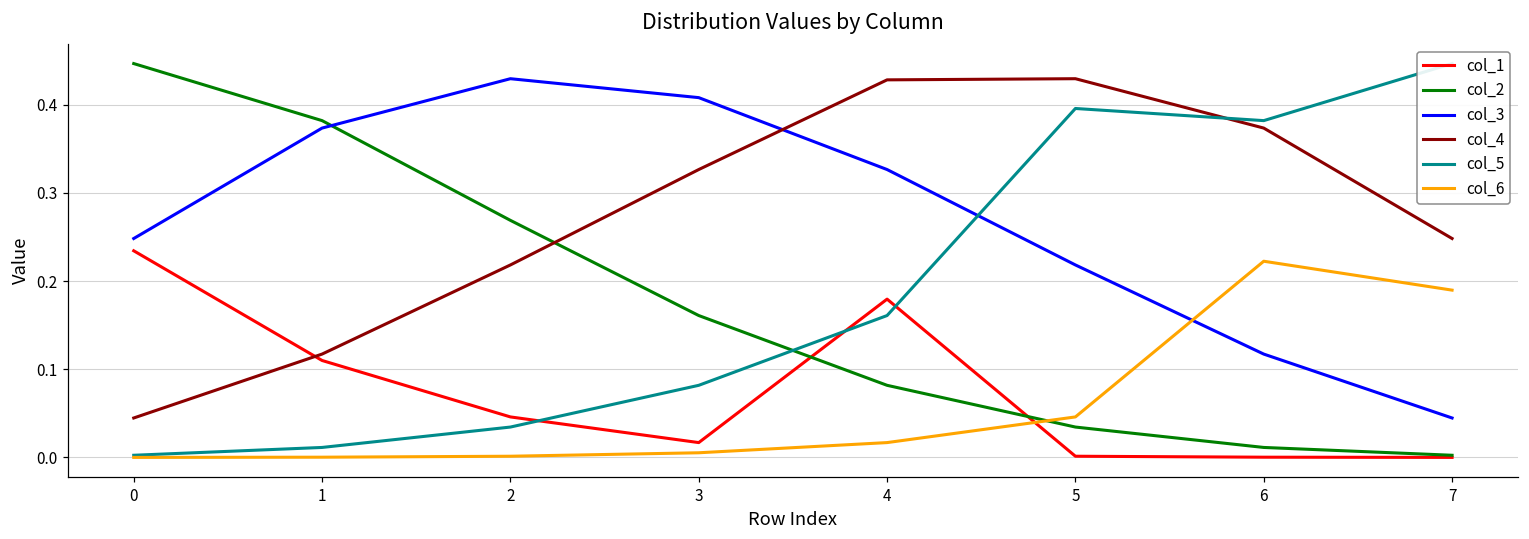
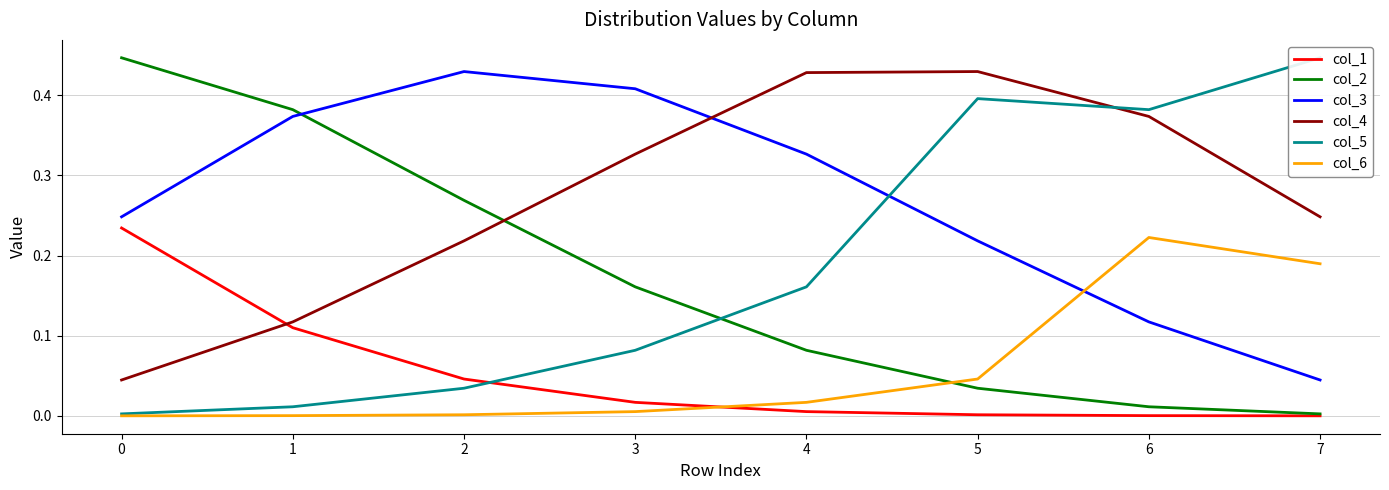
  {
    "col_1": {
      "0": 0.23,
      "1": 0.11,
      "2": 0.05,
      "3": 0.02,
-     "4": 0.18,
+     "4": 0.01,
      "5": 0.00,
      "6": 0.00
    },
    "col_2": {
      "0": 0.45,
      "1": 0.38,
      "2": 0.27,
      "3": 0.16,
      "4": 0.08,
      "5": 0.03,
      "6": 0.01
    },
    "col_3": {
      "0": 0.25,
      "1": 0.37,
      "2": 0.43,
      "3": 0.41,
      "4": 0.33,
      "5": 0.22,
      "6": 0.12,
      "7": 0.04
    },
    "col_4": {
      "0": 0.04,
      "1": 0.12,
      "2": 0.22,
      "3": 0.33,
      "4": 0.43,
      "5": 0.43,
      "6": 0.37,
      "7": 0.25
    },
    "col_5": {
      "1": 0.01,
      "2": 0.03,
      "3": 0.08,
      "4": 0.16,
      "5": 0.40,
      "6": 0.38
    },
    "col_6": {
      "1": 0.00,
      "2": 0.00,
      "3": 0.01,
      "4": 0.02,
      "5": 0.05,
      "6": 0.22,
      "7": 0.19
    }
  }
